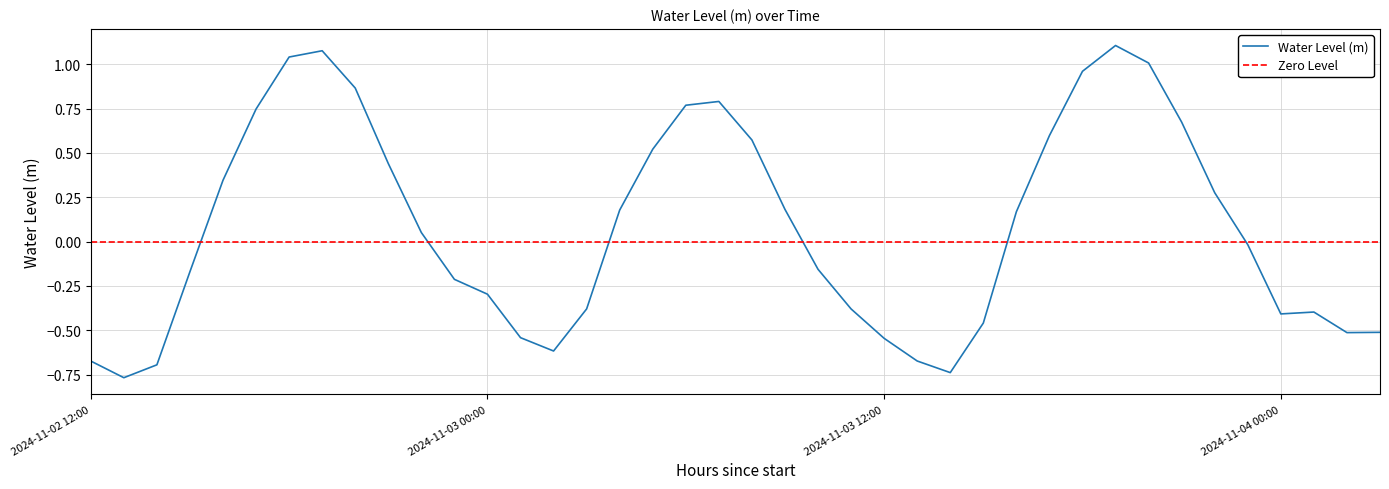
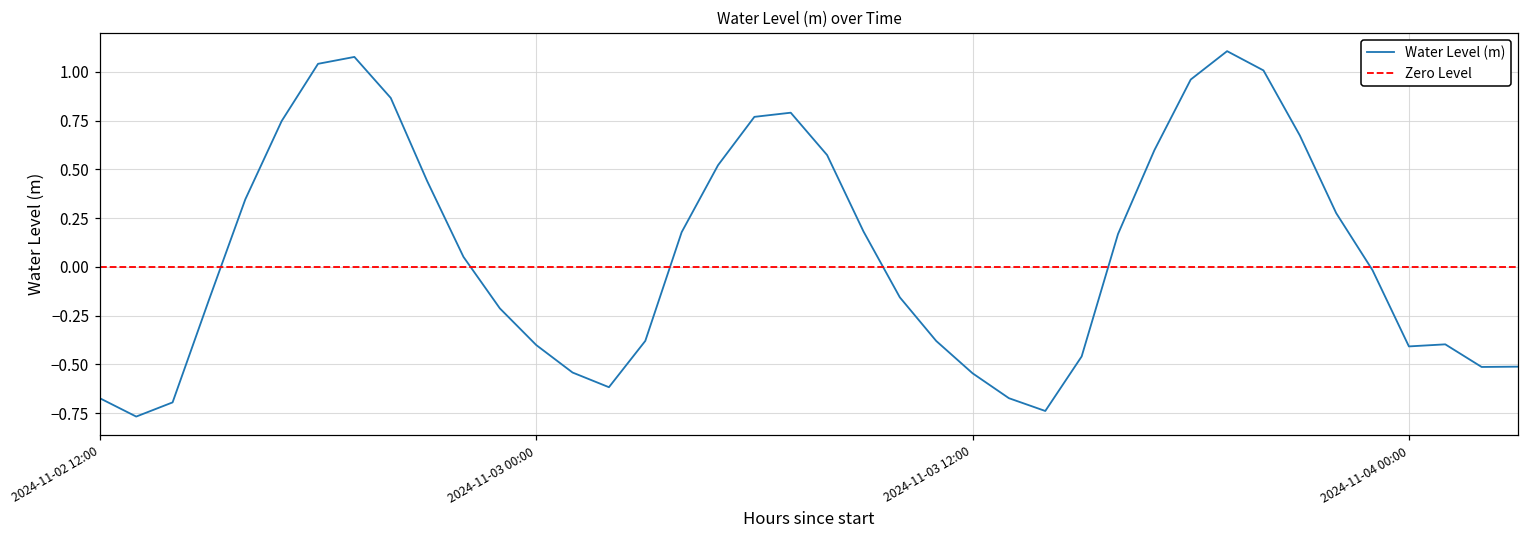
  {
    "2024-11-02 12:00": -0.67,
-   "2024-11-03 00:00": -0.30,
+   "2024-11-03 00:00": -0.40,
    "2024-11-03 12:00": -0.55,
    "2024-11-04 00:00": -0.41
  }
